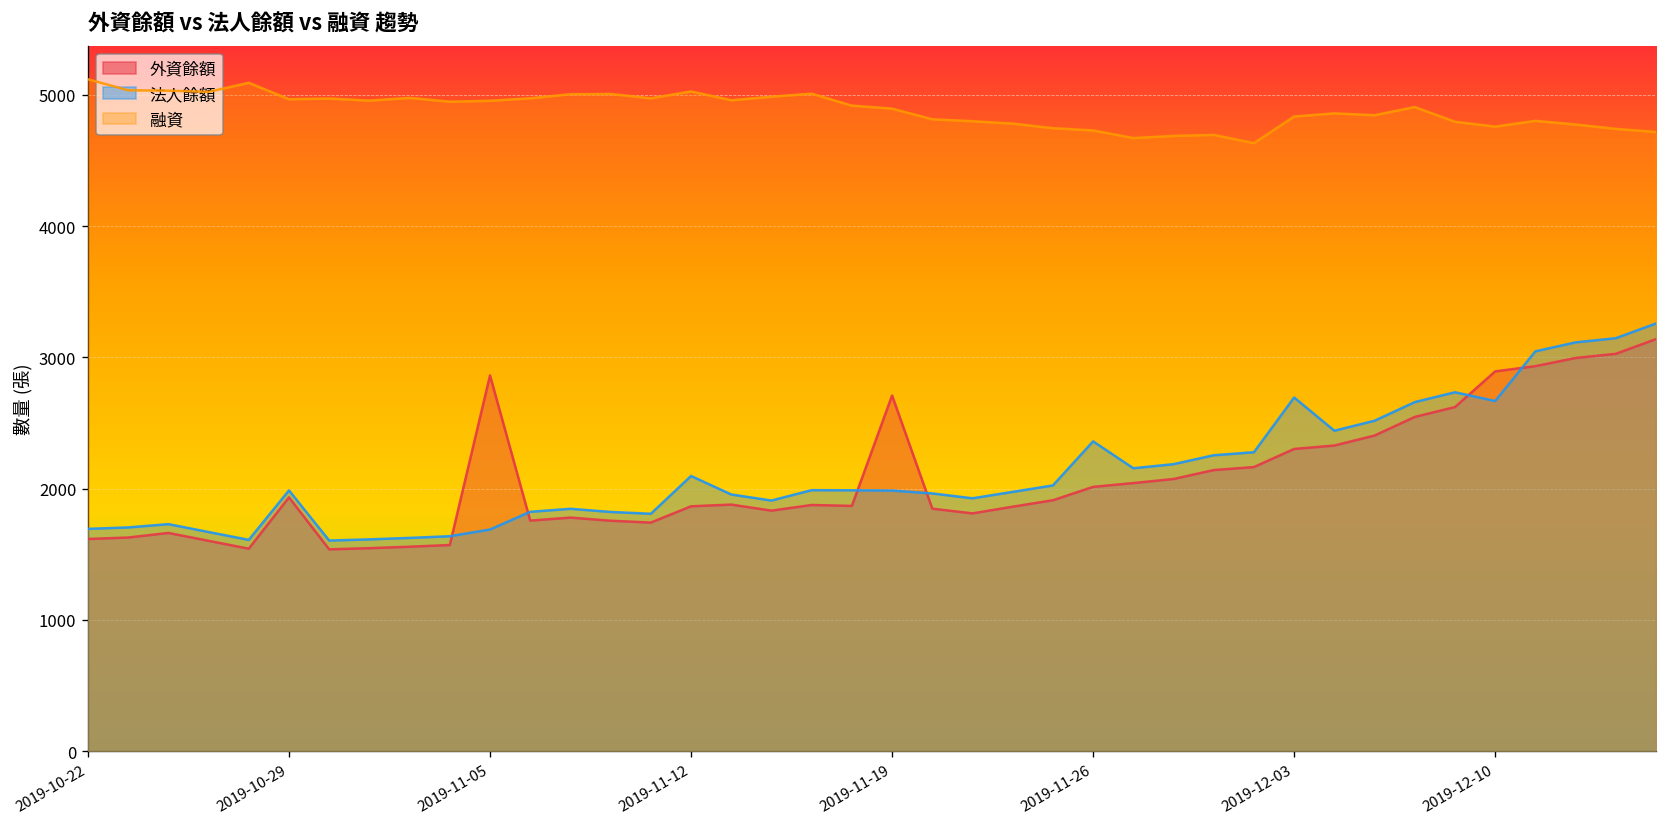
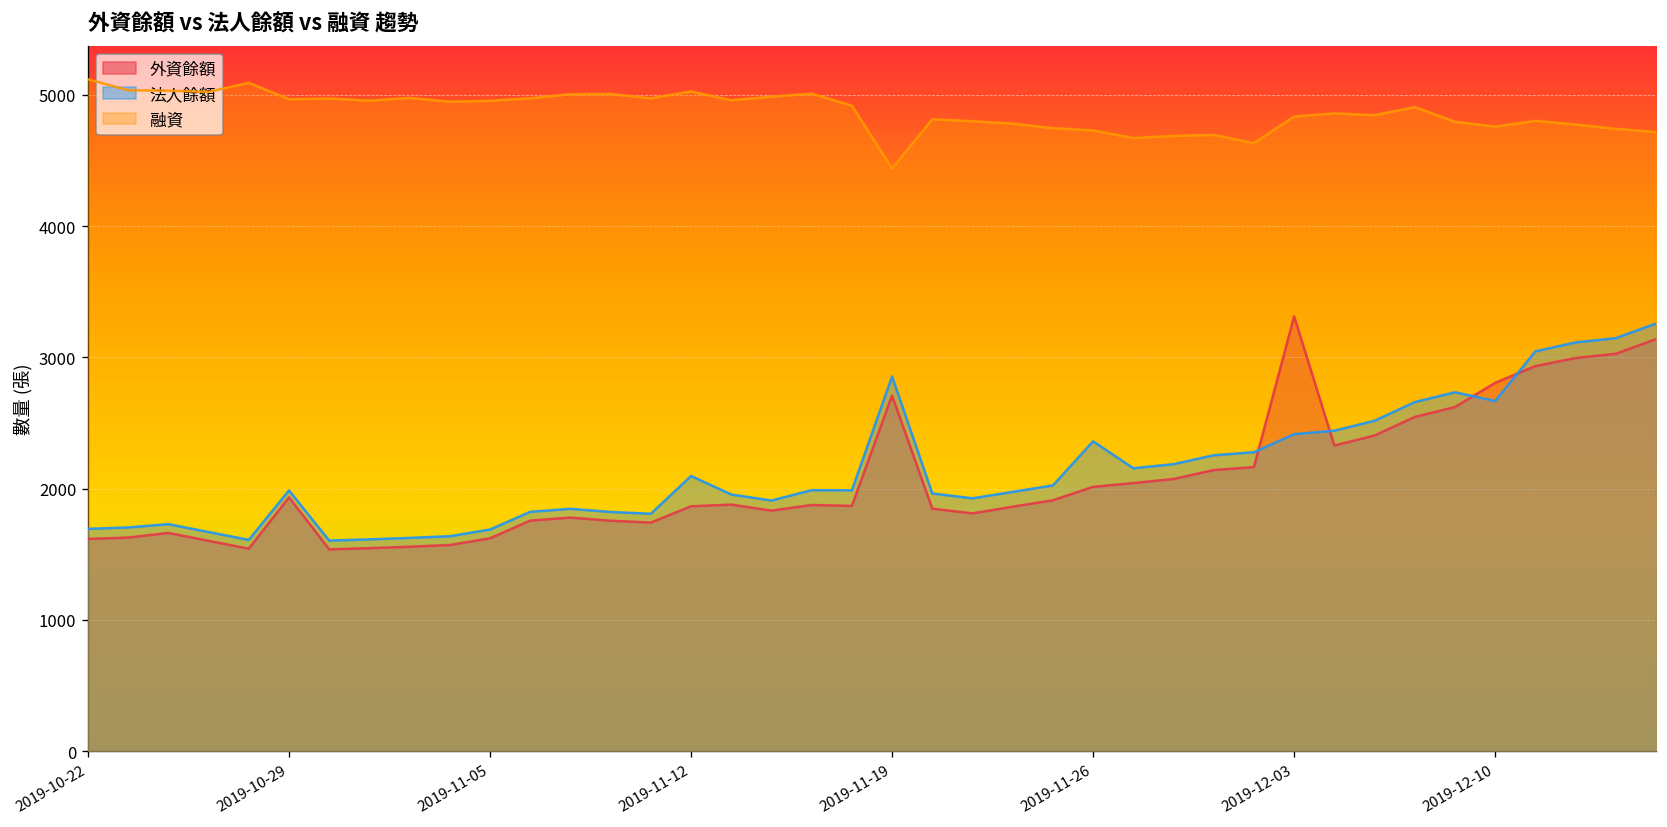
  {
    "外資餘額": {
      "2019-10-22": 1620,
      "2019-10-29": 1930,
-     "2019-11-05": 2860,
+     "2019-11-05": 1620,
      "2019-11-12": 1870,
      "2019-11-19": 2710,
      "2019-11-26": 2010,
-     "2019-12-03": 2300,
-     "2019-12-10": 2890
+     "2019-12-03": 3310,
+     "2019-12-10": 2810
    },
    "法人餘額": {
      "2019-10-22": 1690,
      "2019-10-29": 1990,
      "2019-11-05": 1690,
      "2019-11-12": 2100,
-     "2019-11-19": 1990,
+     "2019-11-19": 2850,
      "2019-11-26": 2360,
-     "2019-12-03": 2690,
+     "2019-12-03": 2420,
      "2019-12-10": 2670
    },
    "融資": {
      "2019-10-22": 5120,
      "2019-10-29": 4970,
      "2019-11-05": 4960,
      "2019-11-12": 5030,
-     "2019-11-19": 4900,
+     "2019-11-19": 4440,
      "2019-11-26": 4730,
      "2019-12-03": 4840,
      "2019-12-10": 4760
    }
  }
